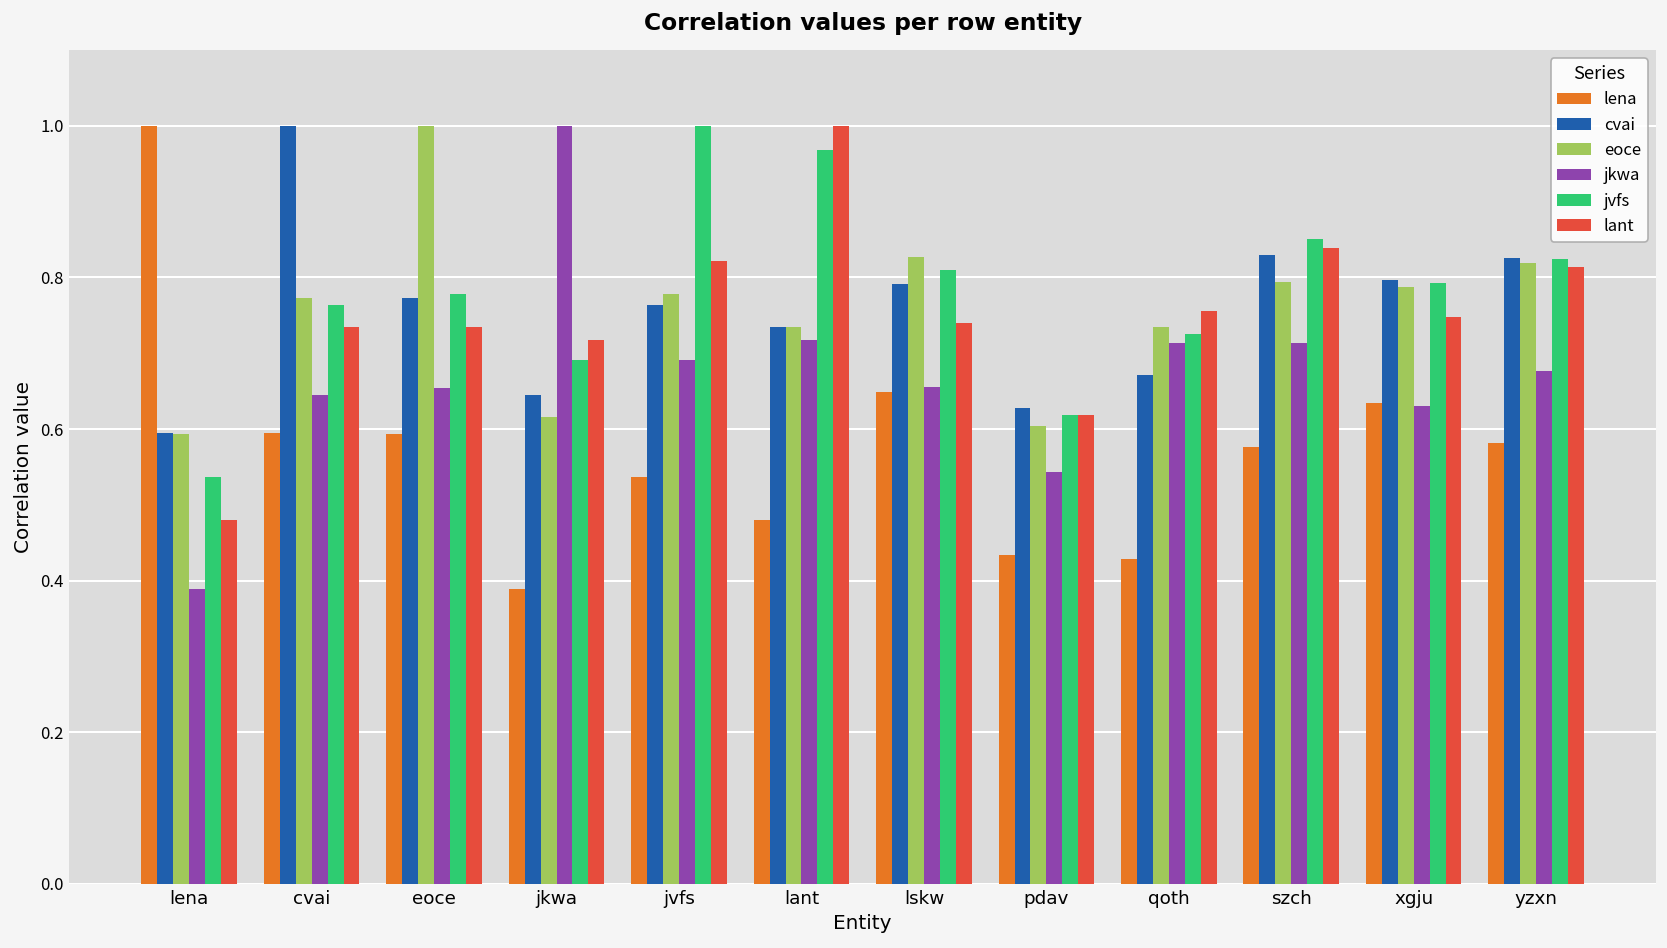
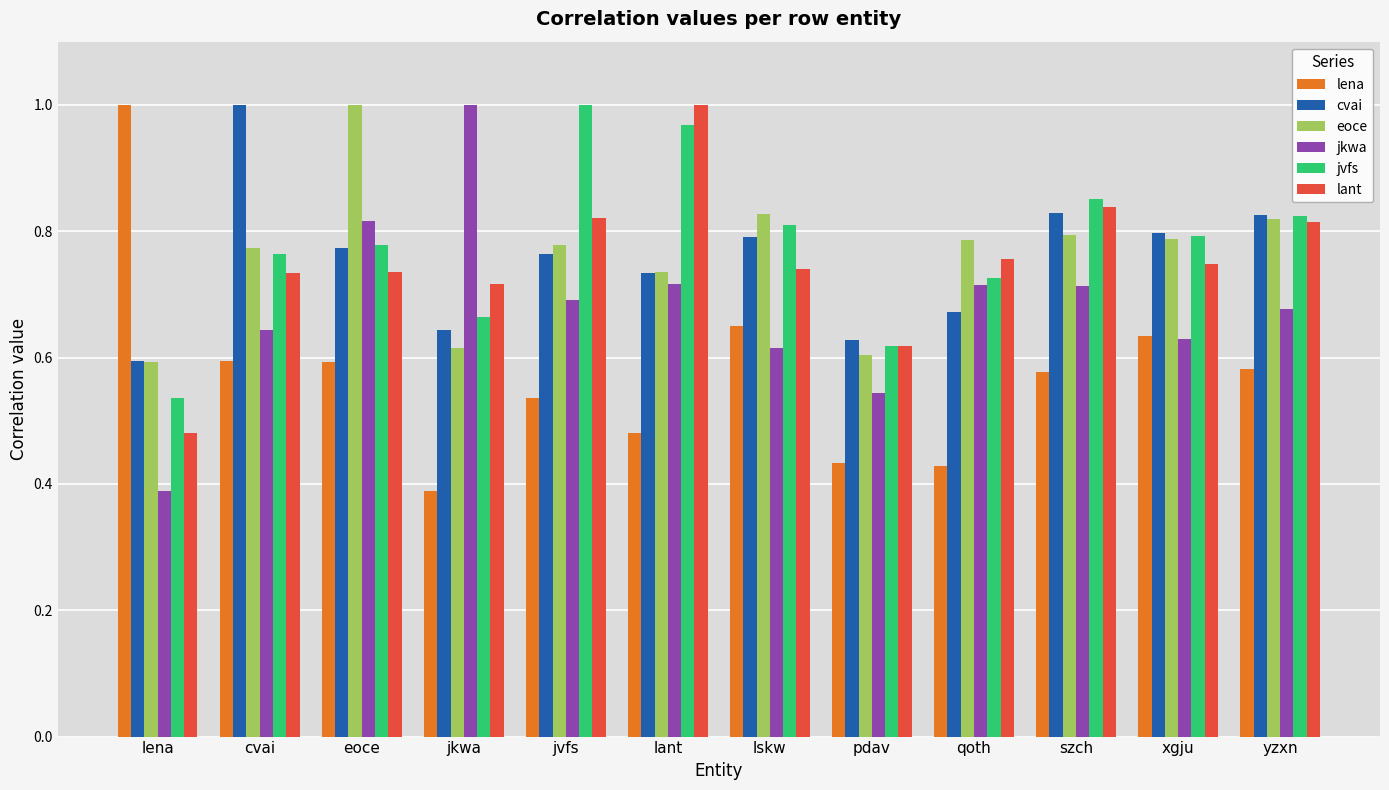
  {
    "cvai": {
      "lena": 0.60,
      "cvai": 1.00,
      "eoce": 0.77,
      "jkwa": 0.64,
      "jvfs": 0.76,
      "lant": 0.73,
      "lskw": 0.79,
      "pdav": 0.63,
      "qoth": 0.67,
      "szch": 0.83,
      "xgju": 0.80,
      "yzxn": 0.83
    },
    "eoce": {
      "lena": 0.59,
      "cvai": 0.77,
      "eoce": 1.00,
      "jkwa": 0.62,
      "jvfs": 0.78,
      "lant": 0.73,
      "lskw": 0.83,
      "pdav": 0.60,
-     "qoth": 0.73,
+     "qoth": 0.79,
      "szch": 0.79,
      "xgju": 0.79,
      "yzxn": 0.82
    },
    "jkwa": {
      "lena": 0.39,
      "cvai": 0.64,
-     "eoce": 0.65,
+     "eoce": 0.82,
      "jkwa": 1.00,
      "jvfs": 0.69,
      "lant": 0.72,
-     "lskw": 0.65,
+     "lskw": 0.62,
      "pdav": 0.54,
      "qoth": 0.71,
      "szch": 0.71,
      "xgju": 0.63,
      "yzxn": 0.68
    },
    "jvfs": {
      "lena": 0.54,
      "cvai": 0.76,
      "eoce": 0.78,
-     "jkwa": 0.69,
+     "jkwa": 0.66,
      "jvfs": 1.00,
      "lant": 0.97,
      "lskw": 0.81,
      "pdav": 0.62,
      "qoth": 0.73,
      "szch": 0.85,
      "xgju": 0.79,
      "yzxn": 0.82
    }
  }
